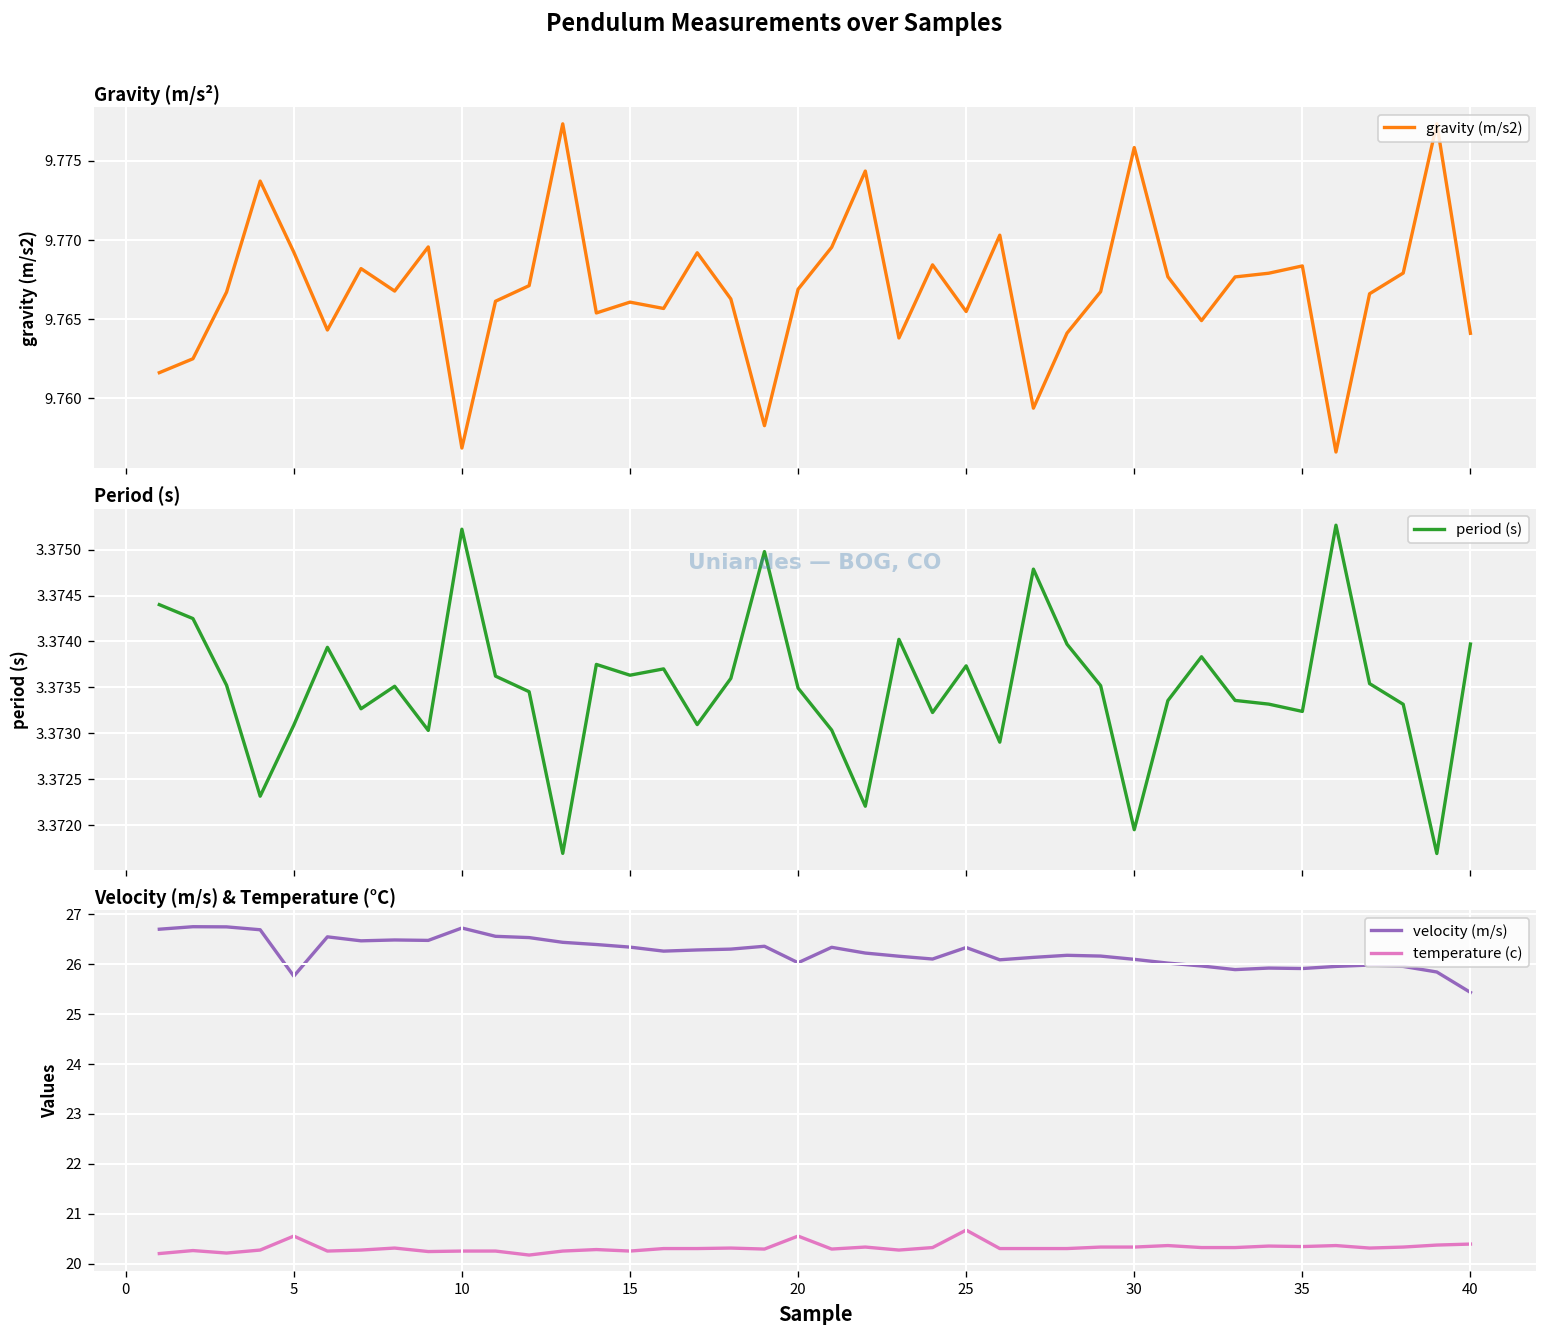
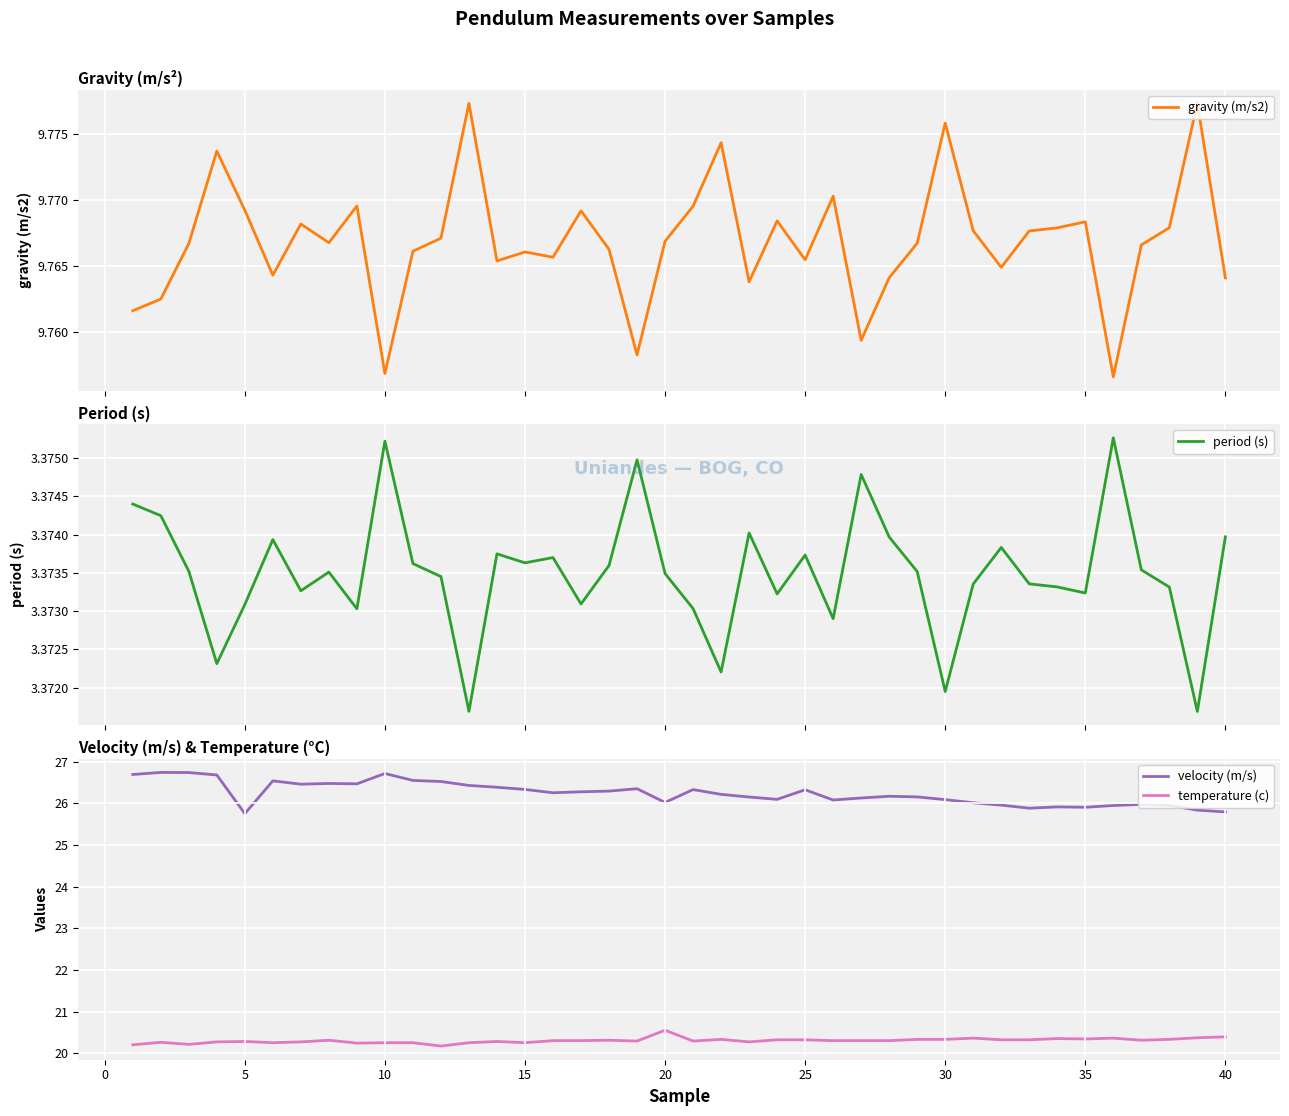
  {
    "Velocity (m/s) & Temperature (°C)": {
      "velocity (m/s)": {
        "5": 25.8,
        "10": 26.7,
        "15": 26.3,
        "20": 26.0,
        "25": 26.3,
        "30": 26.1,
        "35": 25.9,
-       "40": 25.4
+       "40": 25.8
      },
      "temperature (c)": {
-       "5": 20.6,
+       "5": 20.3,
        "10": 20.3,
        "15": 20.3,
        "20": 20.6,
-       "25": 20.7,
+       "25": 20.3,
        "30": 20.3,
        "35": 20.3,
        "40": 20.4
      }
    }
  }
